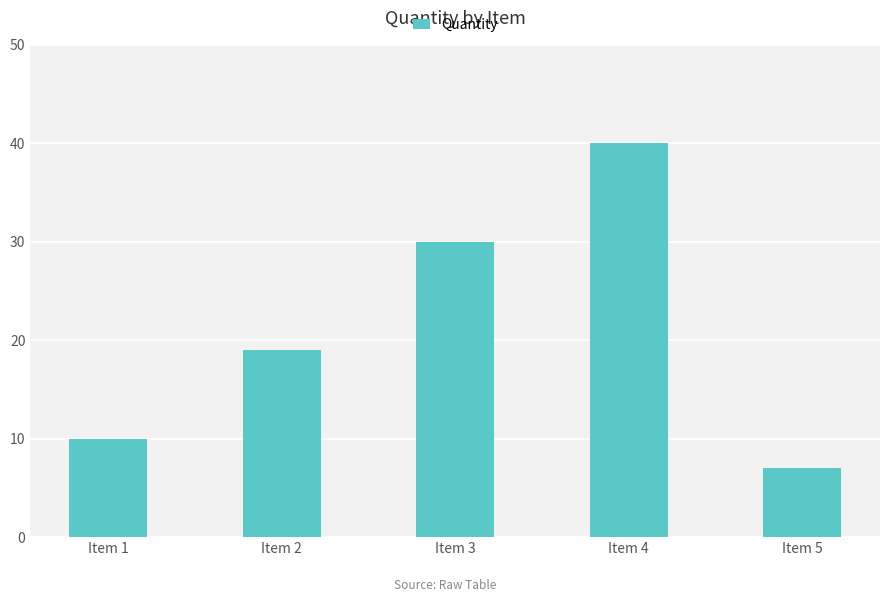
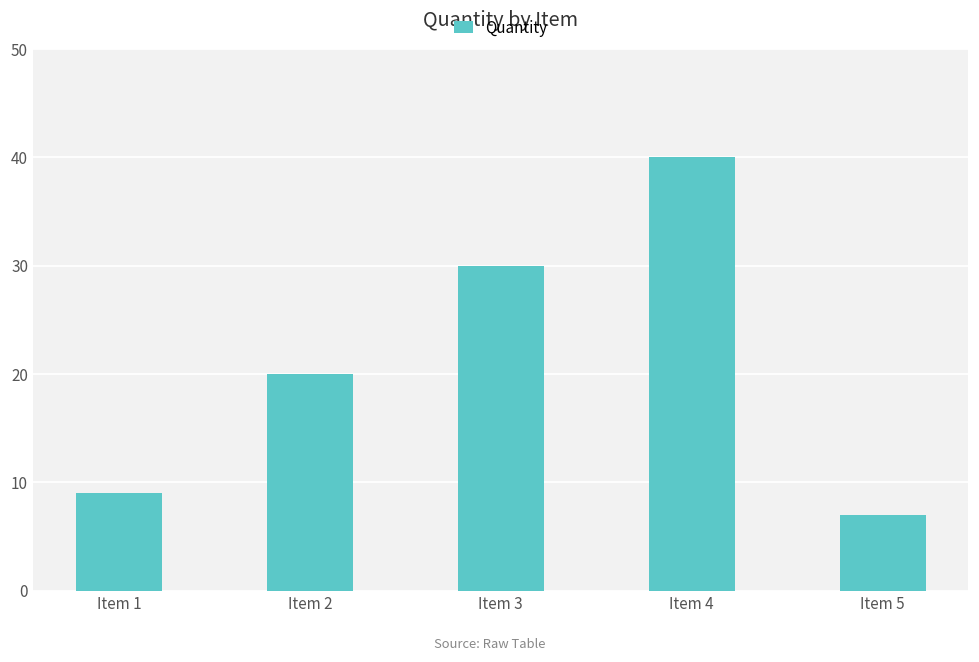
  {
-   "Item 1": 10,
-   "Item 2": 19,
+   "Item 1": 9,
+   "Item 2": 20,
    "Item 3": 30,
    "Item 4": 40,
    "Item 5": 7
  }
